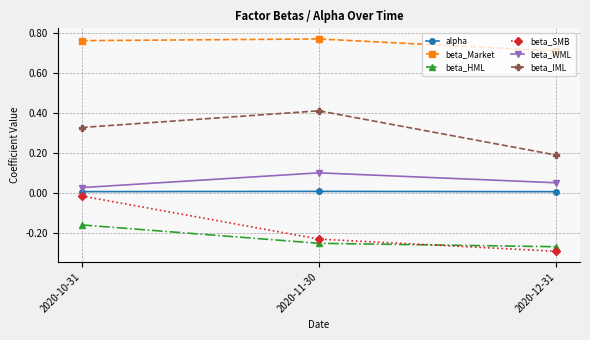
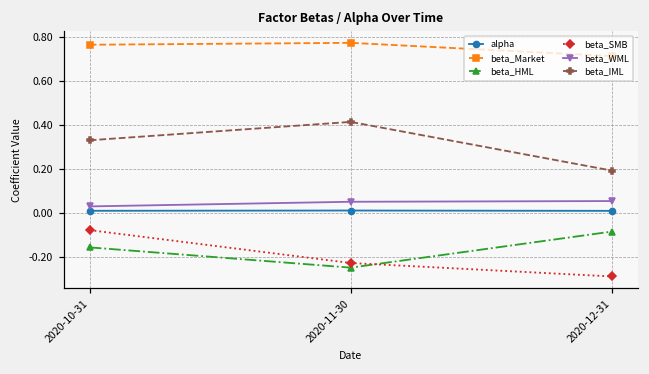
  {
    "alpha": {
      "2020-10-31": 0.01,
      "2020-11-30": 0.01,
      "2020-12-31": 0.01
    },
    "beta_Market": {
      "2020-10-31": 0.76,
      "2020-11-30": 0.77
    },
    "beta_HML": {
      "2020-10-31": -0.16,
      "2020-11-30": -0.25,
-     "2020-12-31": -0.27
+     "2020-12-31": -0.09
    },
    "beta_SMB": {
-     "2020-10-31": -0.01,
+     "2020-10-31": -0.08,
      "2020-11-30": -0.23,
      "2020-12-31": -0.29
    },
    "beta_WML": {
      "2020-10-31": 0.03,
-     "2020-11-30": 0.10,
+     "2020-11-30": 0.05,
      "2020-12-31": 0.05
    },
    "beta_IML": {
      "2020-10-31": 0.33,
      "2020-11-30": 0.41,
      "2020-12-31": 0.19
    }
  }
